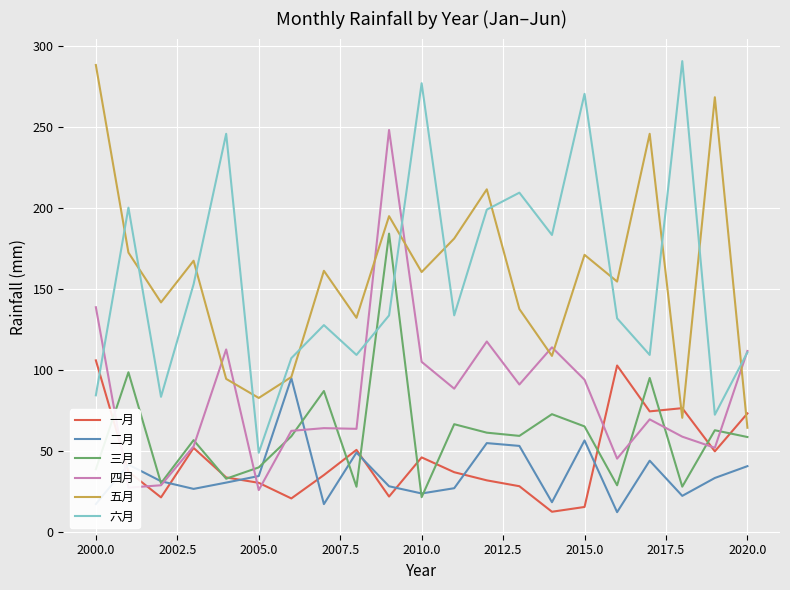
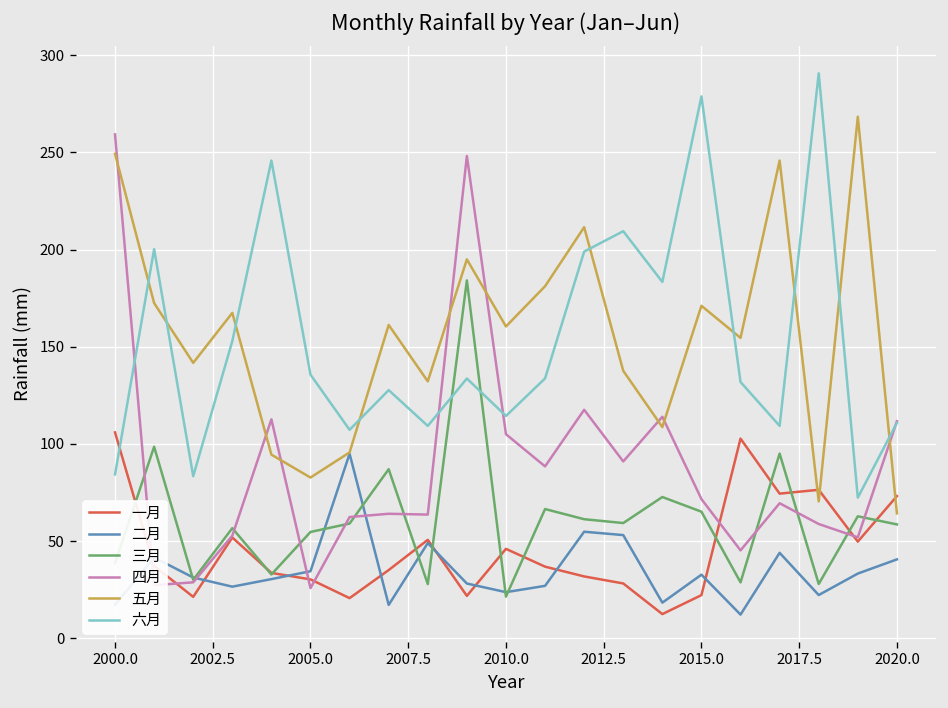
  {
    "一月": {
      "2000.0": 106,
      "2005.0": 30,
      "2010.0": 46,
-     "2015.0": 15,
+     "2015.0": 22,
      "2020.0": 73
    },
    "二月": {
      "2005.0": 35,
      "2010.0": 24,
-     "2015.0": 57,
+     "2015.0": 33,
      "2020.0": 41
    },
    "三月": {
-     "2005.0": 40,
+     "2005.0": 55,
      "2010.0": 21,
      "2015.0": 65,
      "2020.0": 59
    },
    "四月": {
-     "2000.0": 139,
+     "2000.0": 259,
      "2005.0": 26,
      "2010.0": 105,
-     "2015.0": 94
+     "2015.0": 72
    },
    "五月": {
-     "2000.0": 288,
+     "2000.0": 249,
      "2005.0": 83,
      "2010.0": 160,
      "2015.0": 171,
      "2020.0": 64
    },
    "六月": {
      "2000.0": 84,
-     "2005.0": 49,
-     "2010.0": 277,
-     "2015.0": 270
+     "2005.0": 136,
+     "2010.0": 114,
+     "2015.0": 279
    }
  }
